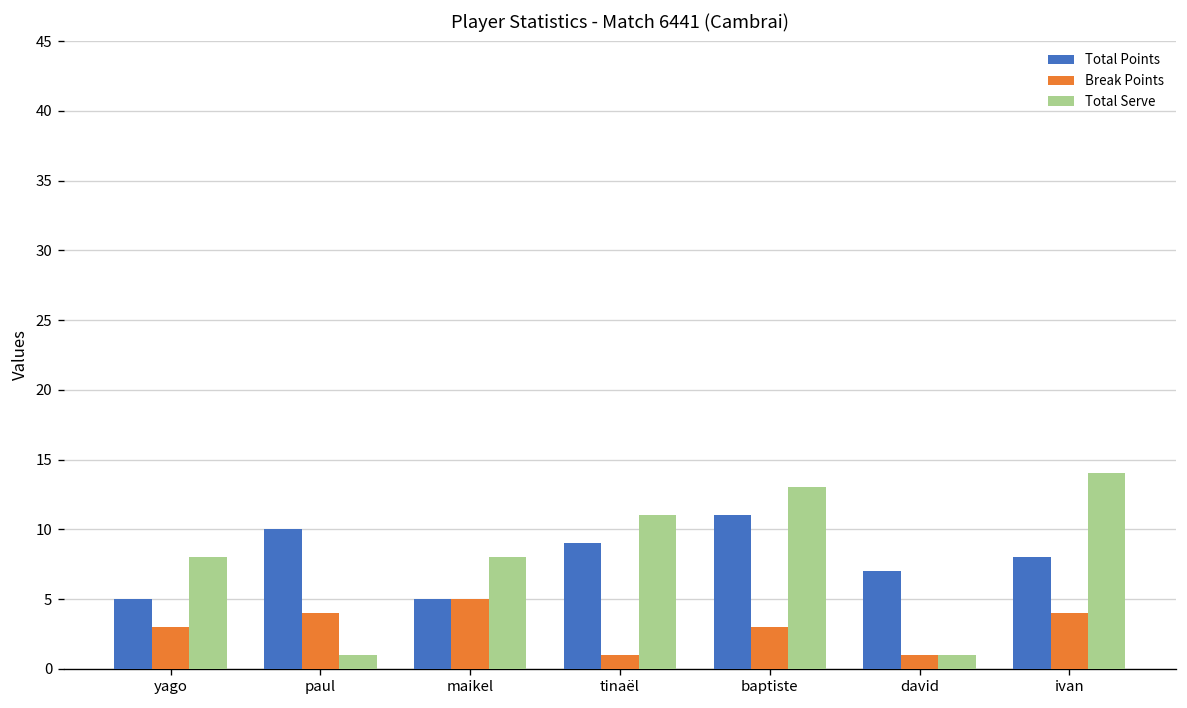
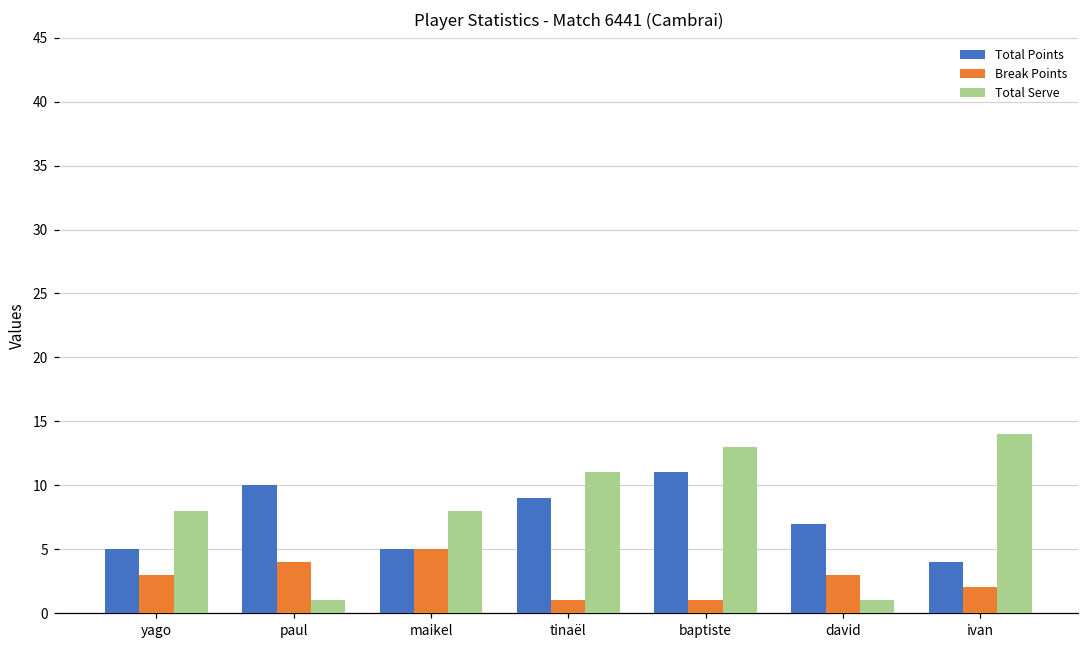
  {
    "Total Points": {
      "yago": 5,
      "paul": 10,
      "maikel": 5,
      "tinaël": 9,
      "baptiste": 11,
      "david": 7,
-     "ivan": 8
+     "ivan": 4
    },
    "Break Points": {
      "yago": 3,
      "paul": 4,
      "maikel": 5,
      "tinaël": 1,
-     "baptiste": 3,
-     "david": 1,
-     "ivan": 4
+     "baptiste": 1,
+     "david": 3,
+     "ivan": 2
    },
    "Total Serve": {
      "yago": 8,
      "paul": 1,
      "maikel": 8,
      "tinaël": 11,
      "baptiste": 13,
      "david": 1,
      "ivan": 14
    }
  }
